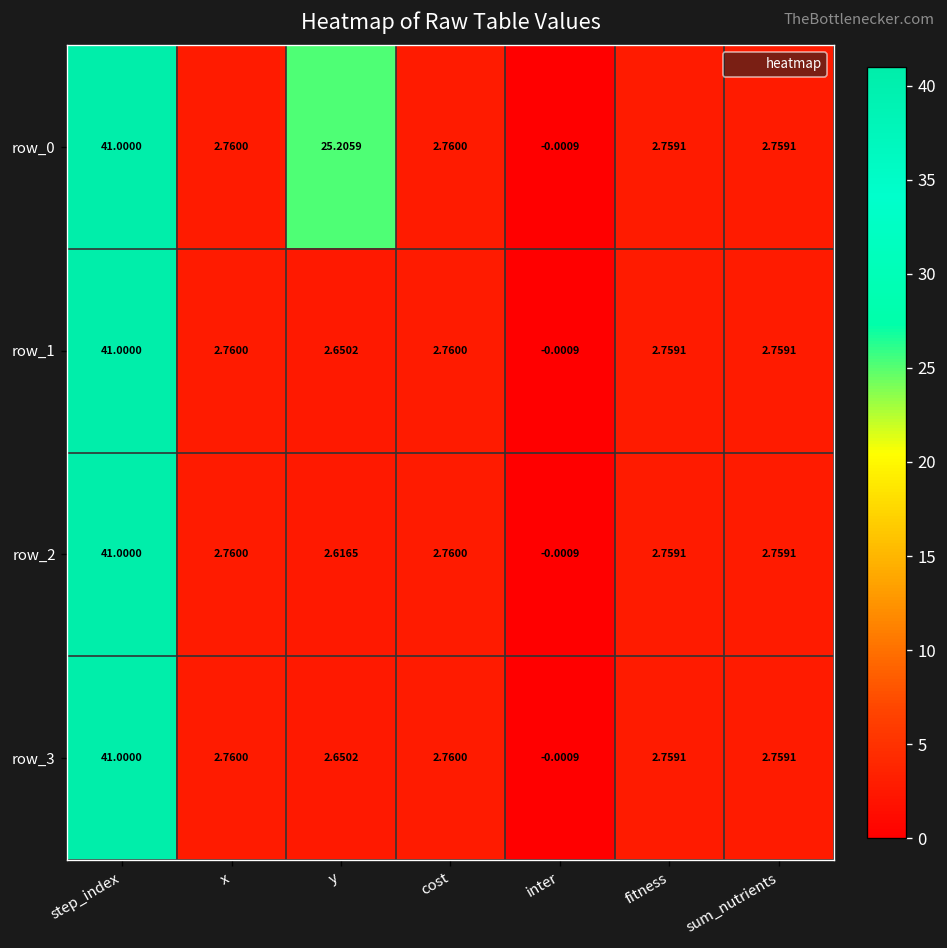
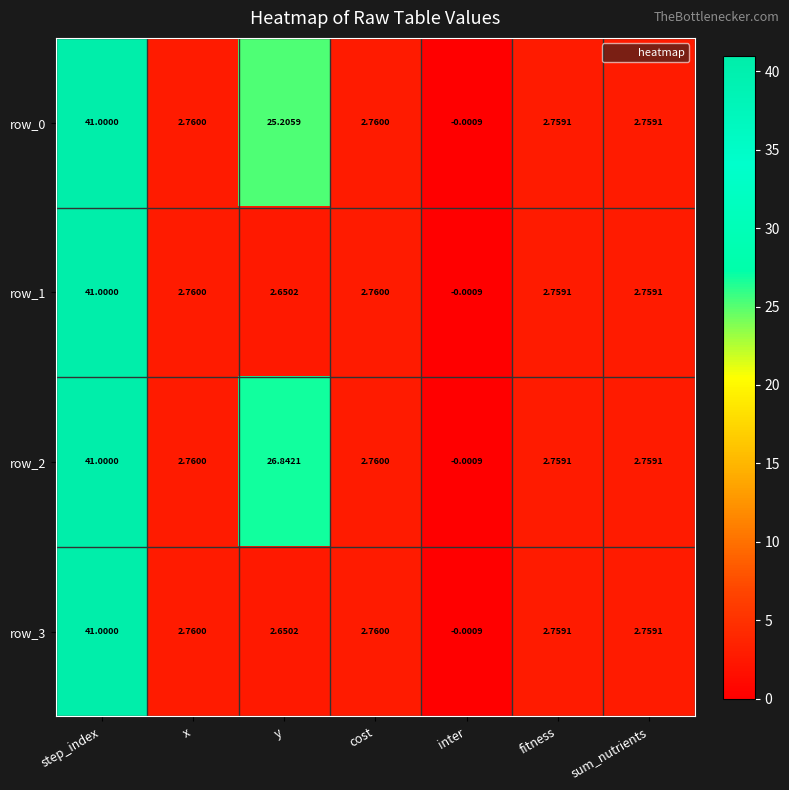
  {
    "row_0": {
      "step_index": 41.0000,
      "x": 2.7600,
      "y": 25.2059,
      "cost": 2.7600,
      "inter": -0.0009,
      "fitness": 2.7591,
      "sum_nutrients": 2.7591
    },
    "row_1": {
      "step_index": 41.0000,
      "x": 2.7600,
      "y": 2.6502,
      "cost": 2.7600,
      "inter": -0.0009,
      "fitness": 2.7591,
      "sum_nutrients": 2.7591
    },
    "row_2": {
      "step_index": 41.0000,
      "x": 2.7600,
-     "y": 2.6165,
+     "y": 26.8421,
      "cost": 2.7600,
      "inter": -0.0009,
      "fitness": 2.7591,
      "sum_nutrients": 2.7591
    },
    "row_3": {
      "step_index": 41.0000,
      "x": 2.7600,
      "y": 2.6502,
      "cost": 2.7600,
      "inter": -0.0009,
      "fitness": 2.7591,
      "sum_nutrients": 2.7591
    }
  }
